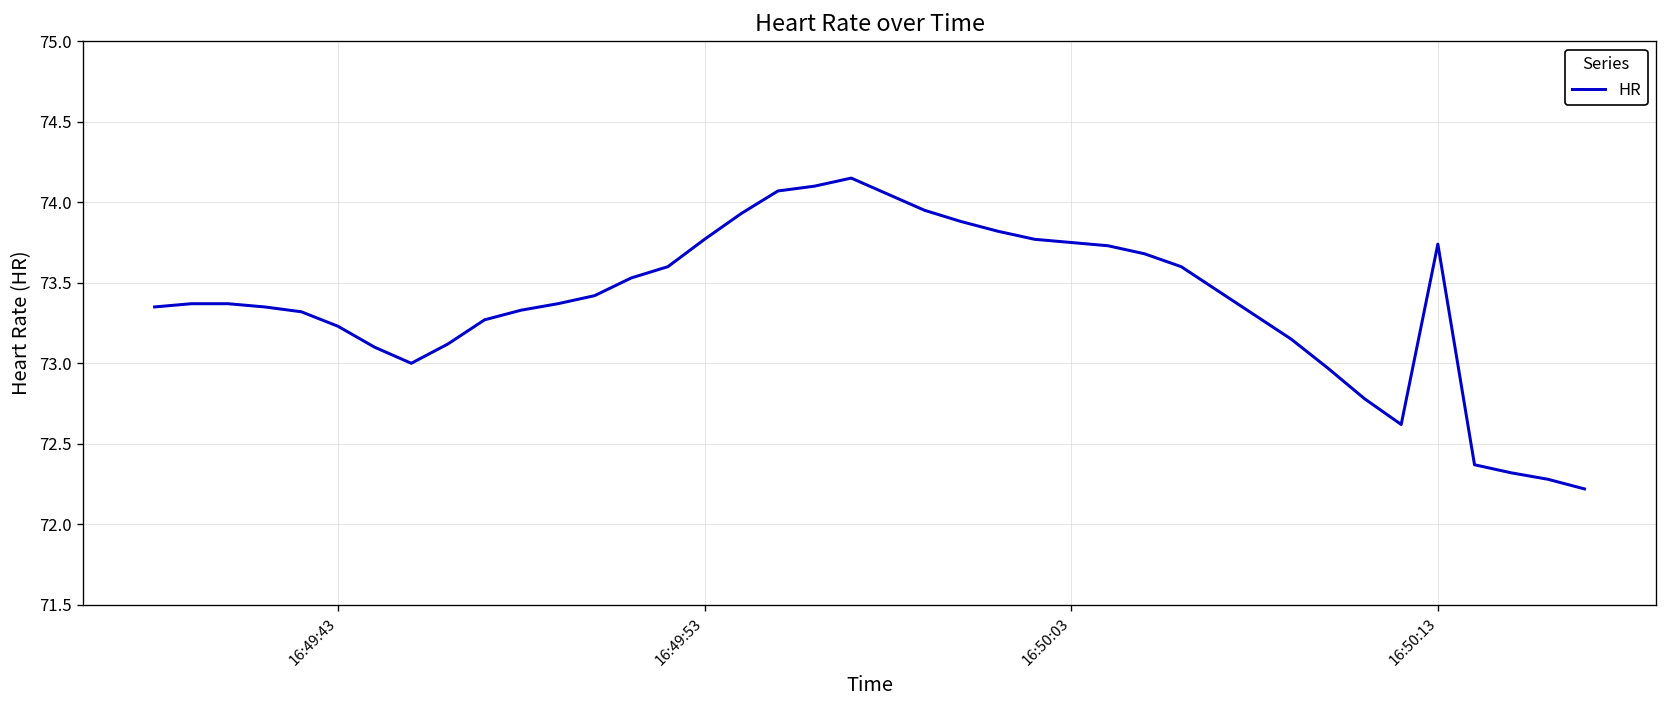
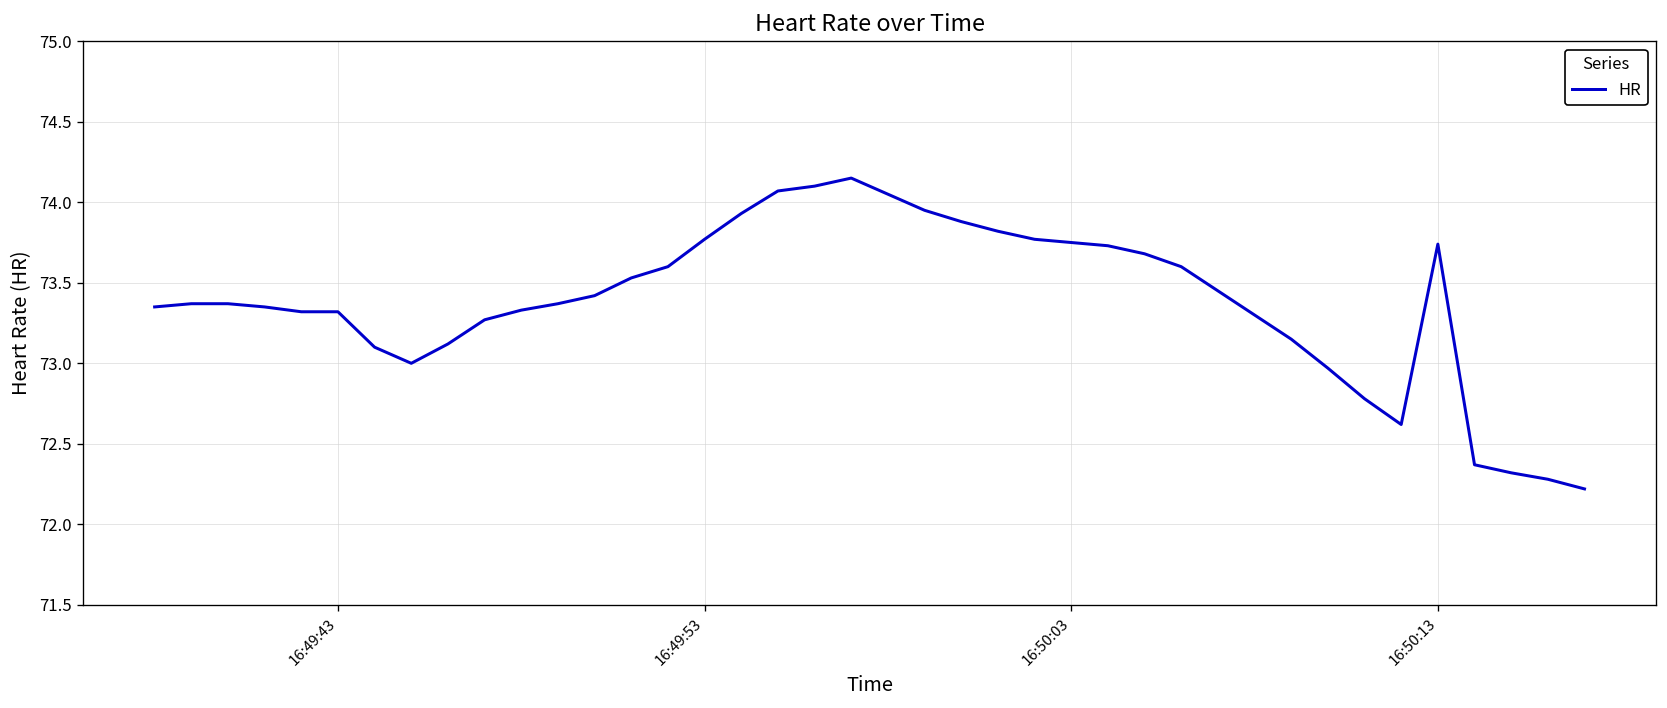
  {
-   "16:49:43": 73.23,
+   "16:49:43": 73.32,
    "16:49:53": 73.77,
    "16:50:03": 73.75,
    "16:50:13": 73.74
  }
